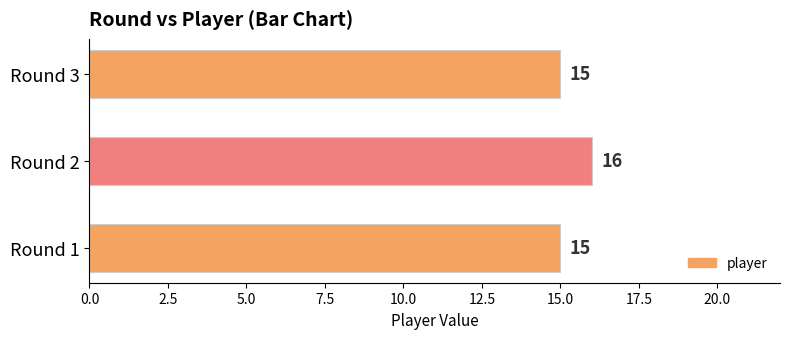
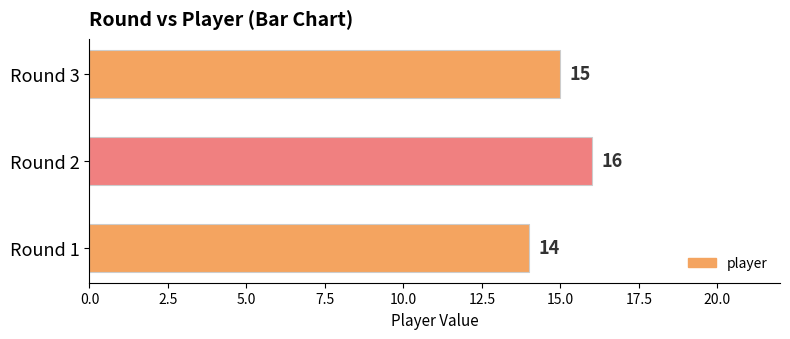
  {
    "Round 3": 15,
    "Round 2": 16,
-   "Round 1": 15
+   "Round 1": 14
  }
